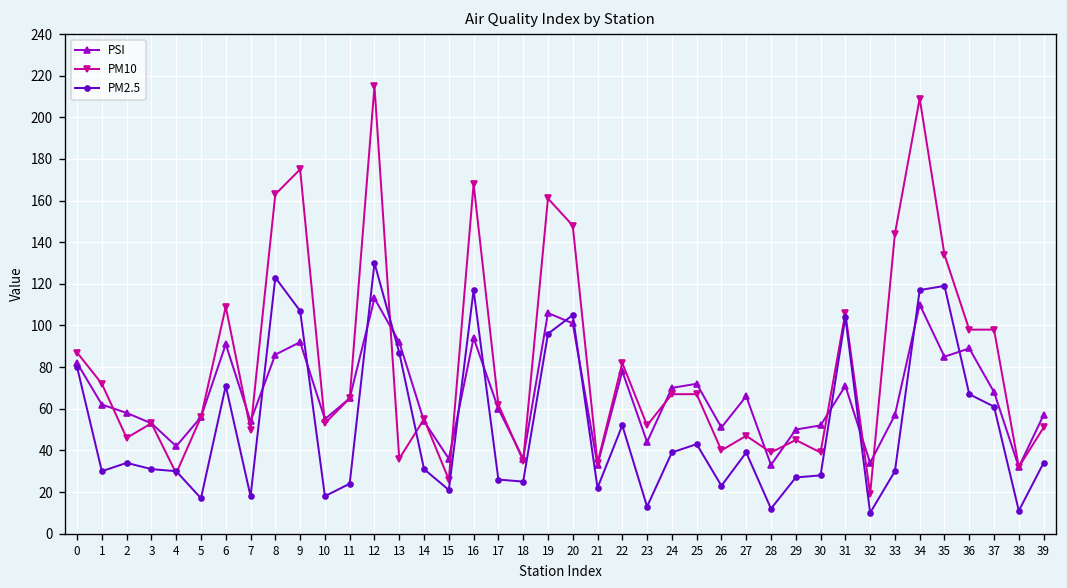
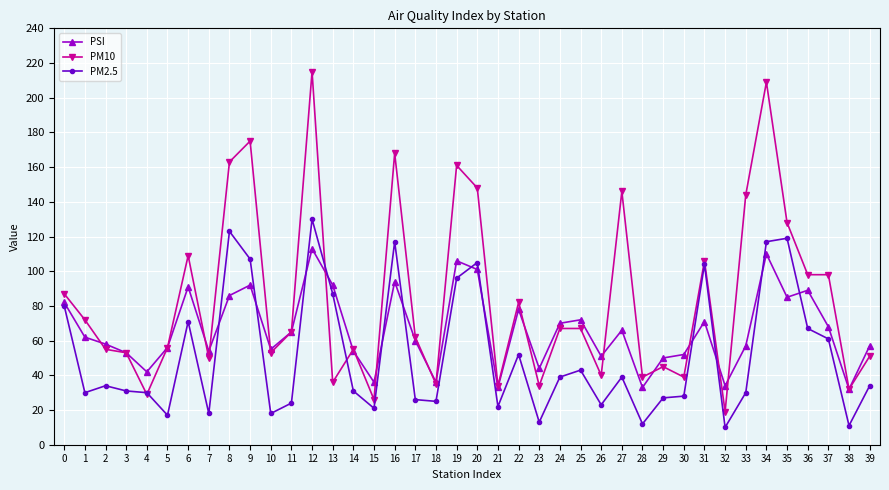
  {
    "PM10": {
      "0": 87,
      "1": 72,
-     "2": 46,
+     "2": 55,
      "6": 109,
      "7": 50,
      "8": 163,
      "9": 175,
      "10": 53,
      "12": 215,
      "13": 36,
      "15": 26,
      "16": 168,
      "17": 62,
      "19": 161,
      "20": 148,
      "22": 82,
-     "23": 52,
+     "23": 34,
      "24": 67,
      "25": 67,
      "26": 40,
-     "27": 47,
+     "27": 146,
      "28": 39,
      "29": 45,
      "30": 39,
      "31": 106,
      "32": 19,
      "33": 144,
      "34": 209,
-     "35": 134,
+     "35": 128,
      "36": 98,
      "37": 98,
      "39": 51
    }
  }
